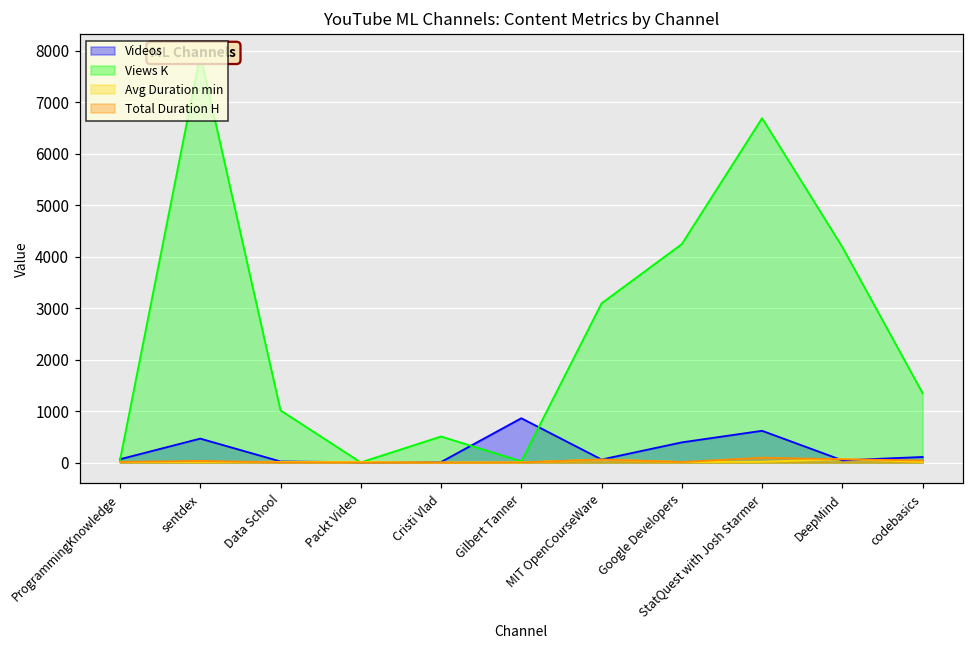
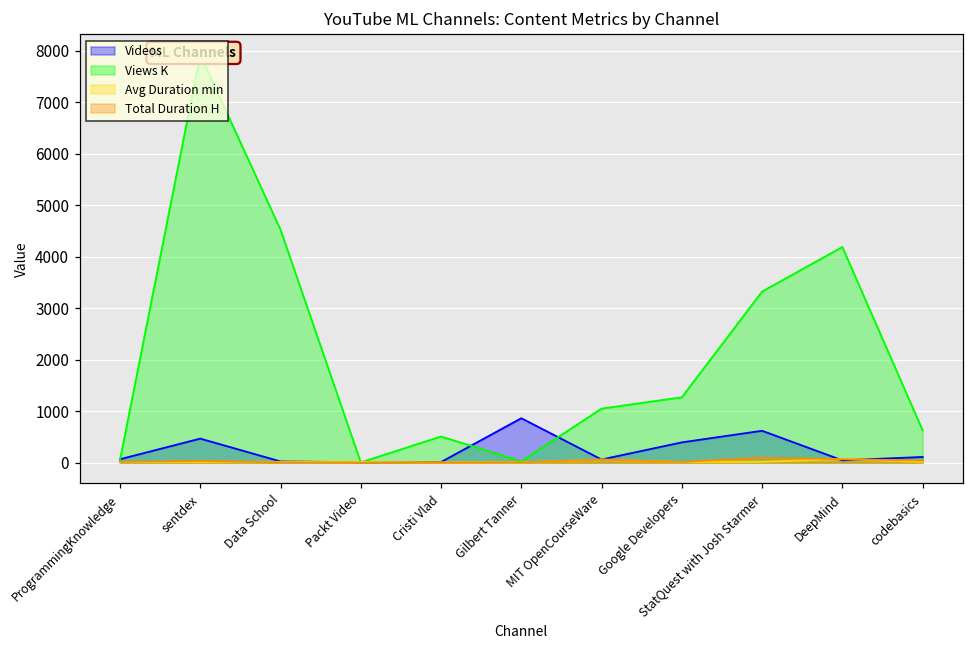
  {
    "Videos": {
      "sentdex": 500,
      "Gilbert Tanner": 900,
      "Google Developers": 400,
      "StatQuest with Josh Starmer": 600,
      "codebasics": 100
    },
    "Views K": {
-     "Data School": 1000,
+     "Data School": 4500,
      "Cristi Vlad": 500,
-     "MIT OpenCourseWare": 3100,
-     "Google Developers": 4200,
-     "StatQuest with Josh Starmer": 6700,
+     "MIT OpenCourseWare": 1100,
+     "Google Developers": 1300,
+     "StatQuest with Josh Starmer": 3300,
      "DeepMind": 4200,
-     "codebasics": 1400
+     "codebasics": 600
    }
  }
